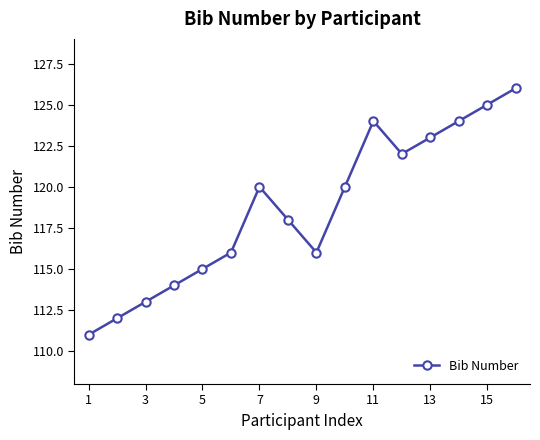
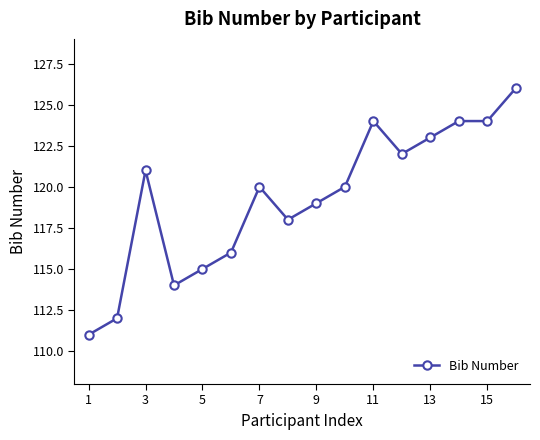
  {
    "1": 111,
-   "3": 113,
+   "3": 121,
    "5": 115,
    "7": 120,
-   "9": 116,
+   "9": 119,
    "11": 124,
    "13": 123,
-   "15": 125
+   "15": 124
  }
